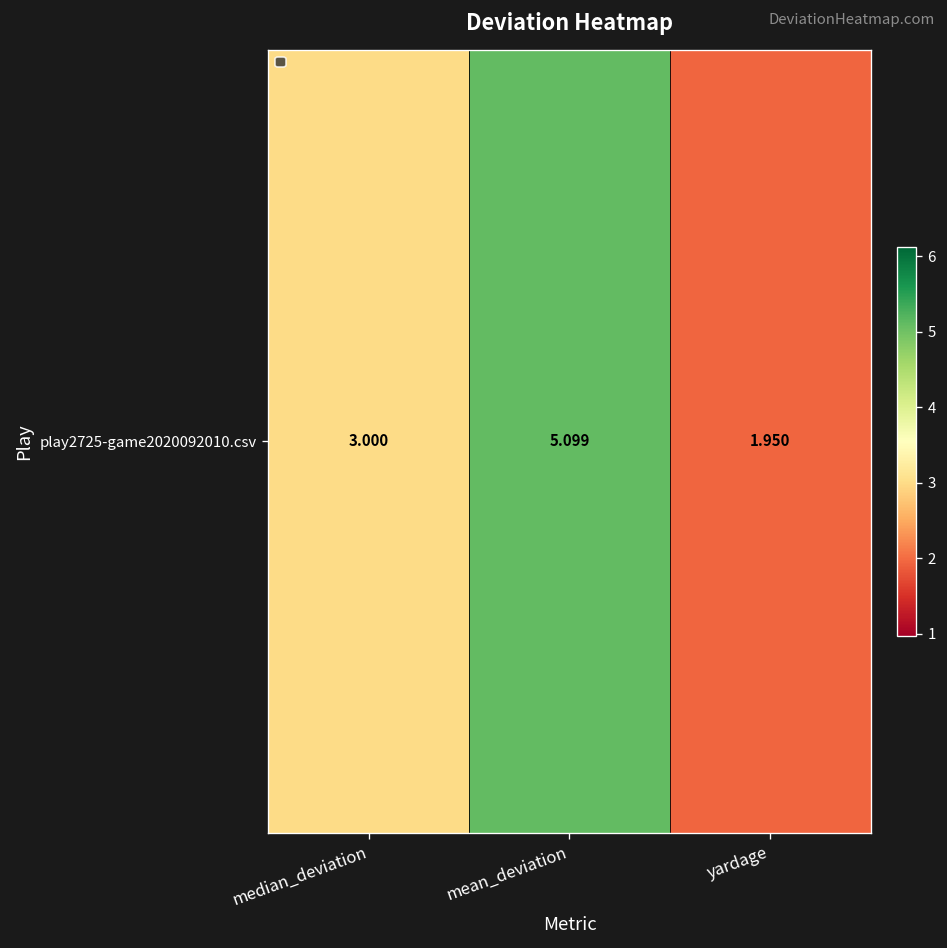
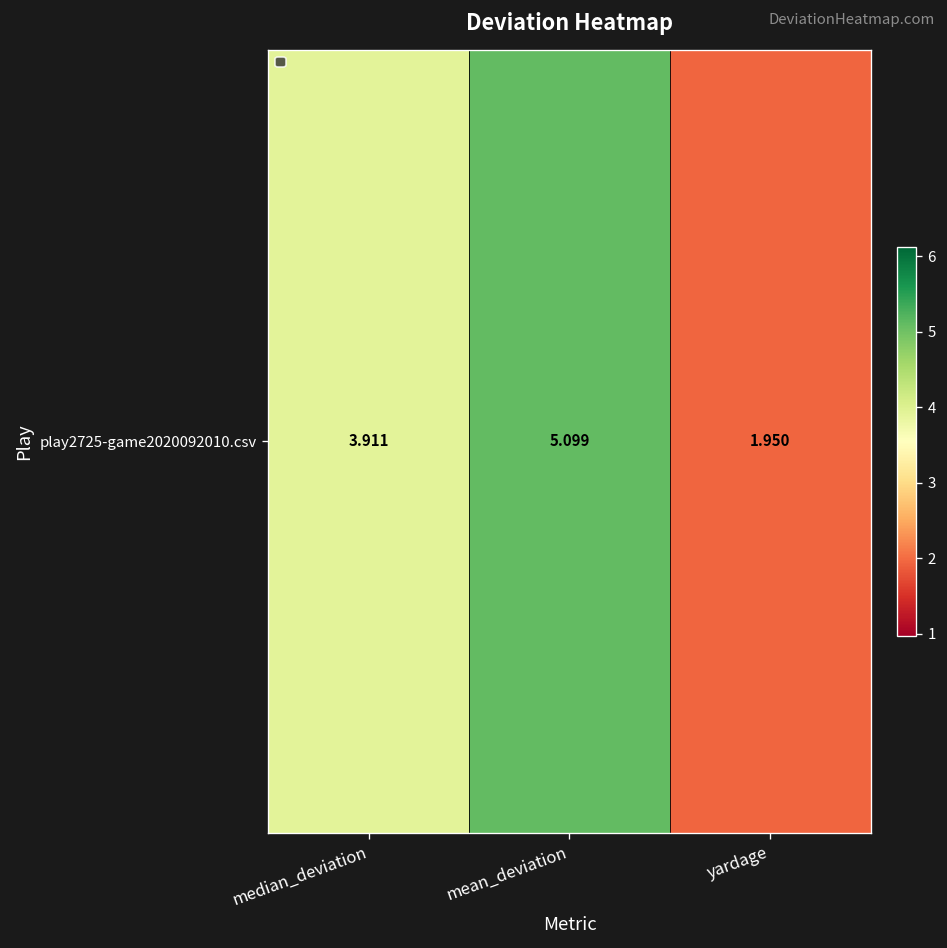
  {
    "play2725-game2020092010.csv": {
-     "median_deviation": 3.000,
+     "median_deviation": 3.911,
      "mean_deviation": 5.099,
      "yardage": 1.950
    }
  }
